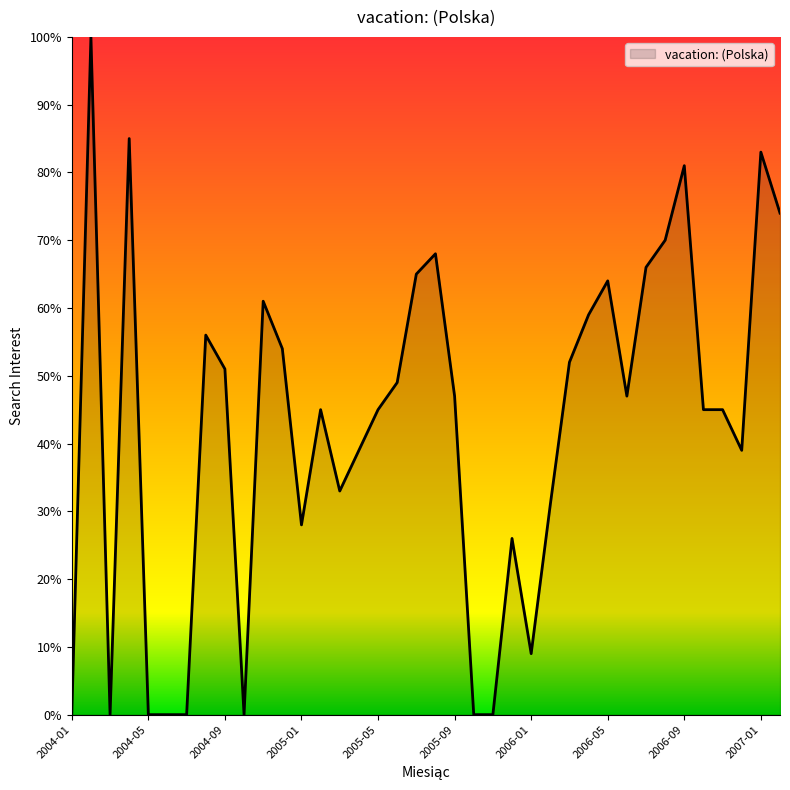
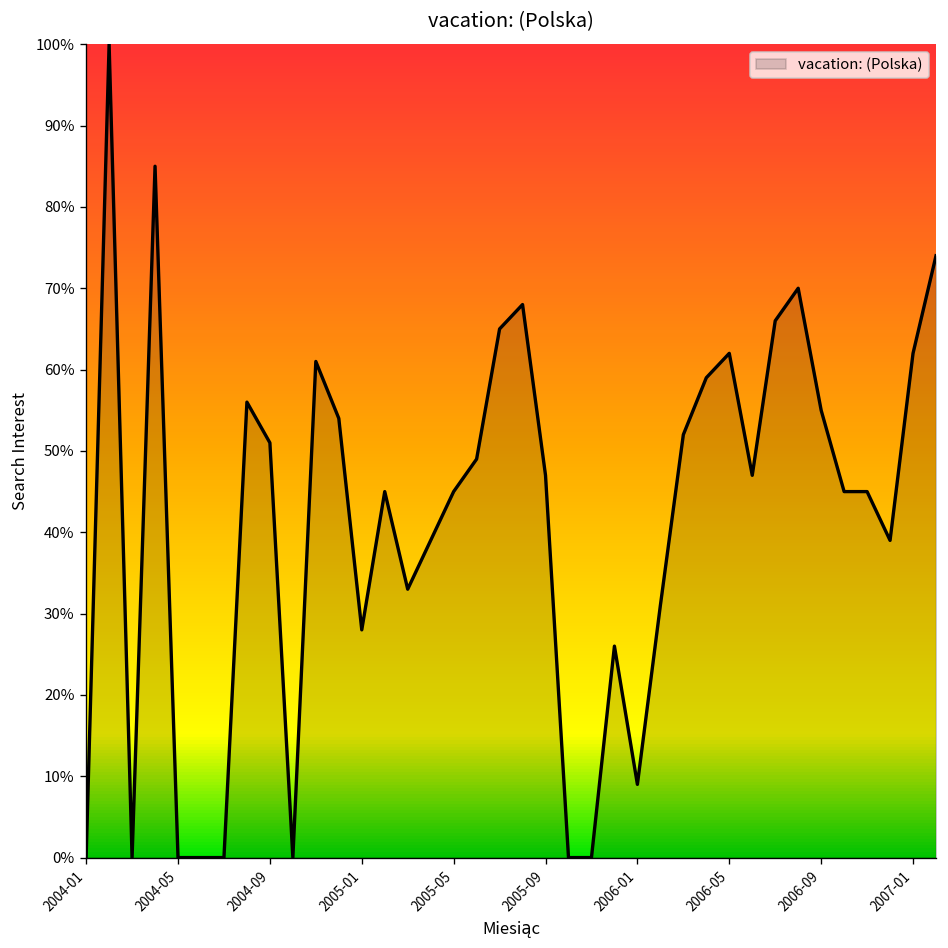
  {
    "2004-01": "0%",
    "2004-05": "0%",
    "2004-09": "51%",
    "2005-01": "28%",
    "2005-05": "45%",
    "2005-09": "47%",
    "2006-01": "9%",
-   "2006-05": "64%",
-   "2006-09": "81%",
-   "2007-01": "83%"
+   "2006-05": "62%",
+   "2006-09": "55%",
+   "2007-01": "62%"
  }
